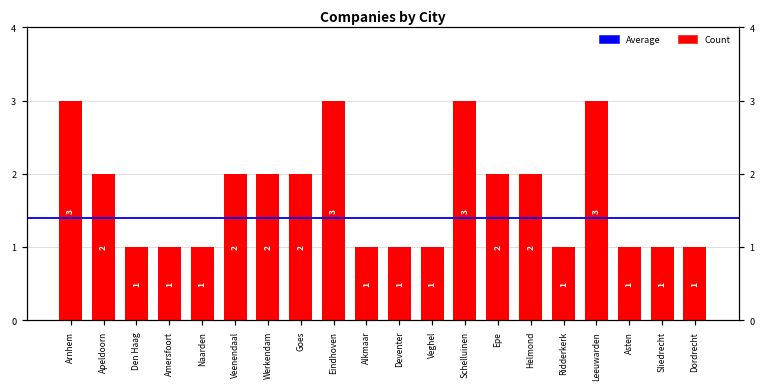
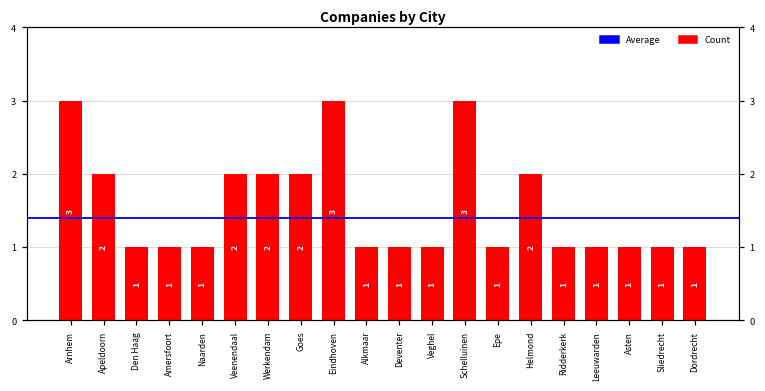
  {
    "Arnhem": 3,
    "Apeldoorn": 2,
    "Den Haag": 1,
    "Amersfoort": 1,
    "Naarden": 1,
    "Veenendaal": 2,
    "Werkendam": 2,
    "Goes": 2,
    "Eindhoven": 3,
    "Alkmaar": 1,
    "Deventer": 1,
    "Veghel": 1,
    "Schelluinen": 3,
-   "Epe": 2,
+   "Epe": 1,
    "Helmond": 2,
    "Ridderkerk": 1,
-   "Leeuwarden": 3,
+   "Leeuwarden": 1,
    "Asten": 1,
    "Sliedrecht": 1,
    "Dordrecht": 1
  }
